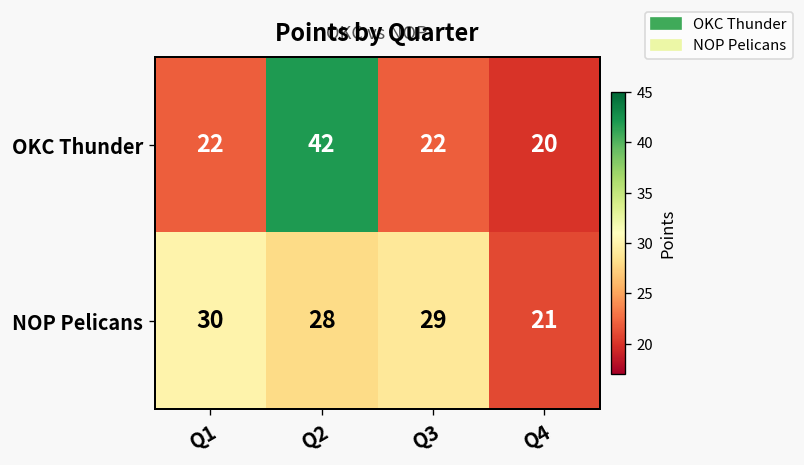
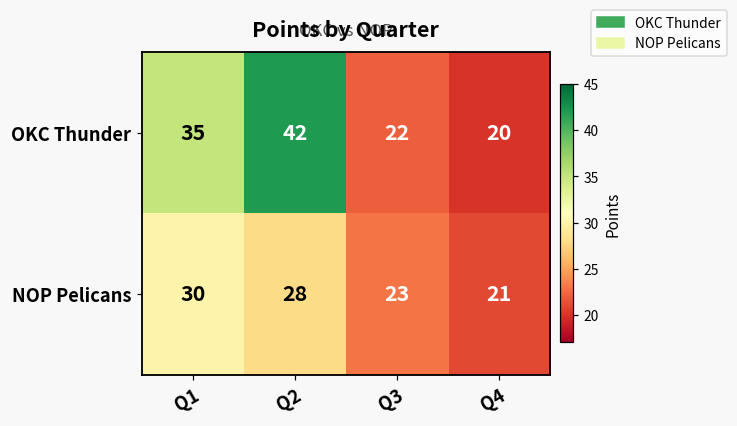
  {
    "OKC Thunder": {
-     "Q1": 22,
+     "Q1": 35,
      "Q2": 42,
      "Q3": 22,
      "Q4": 20
    },
    "NOP Pelicans": {
      "Q1": 30,
      "Q2": 28,
-     "Q3": 29,
+     "Q3": 23,
      "Q4": 21
    }
  }
